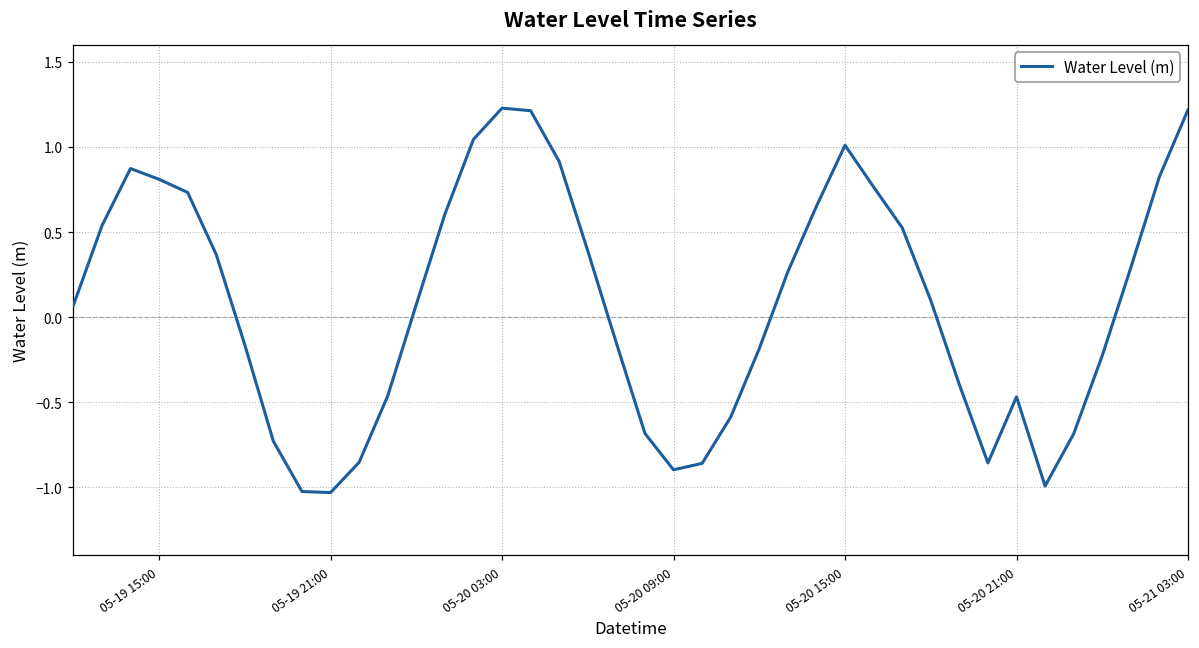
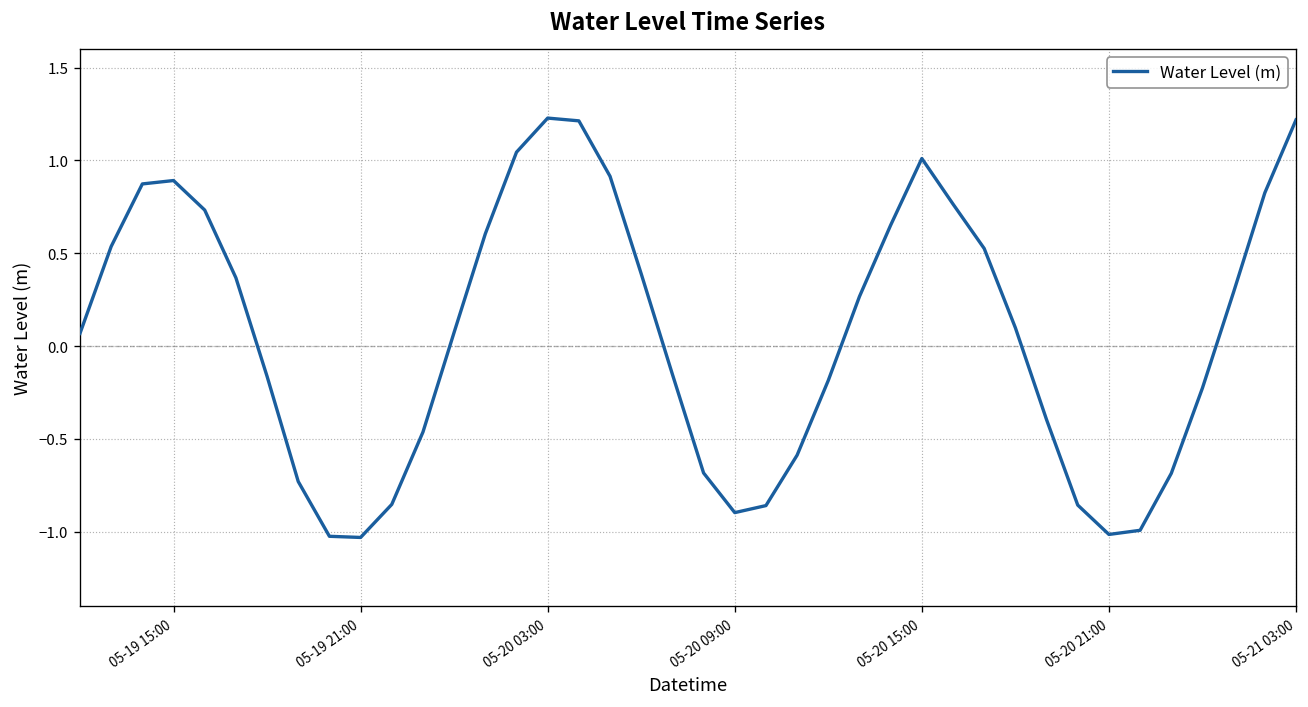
  {
-   "05-19 15:00": 0.81,
+   "05-19 15:00": 0.89,
    "05-19 21:00": -1.03,
    "05-20 03:00": 1.23,
    "05-20 09:00": -0.90,
    "05-20 15:00": 1.01,
-   "05-20 21:00": -0.47,
+   "05-20 21:00": -1.01,
    "05-21 03:00": 1.22
  }
